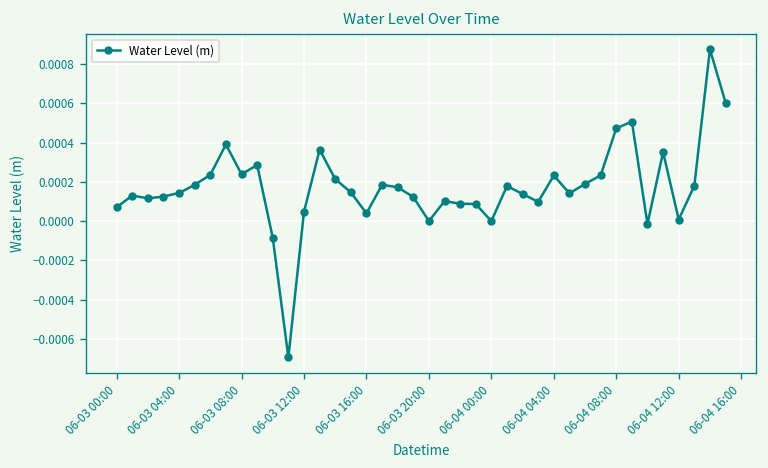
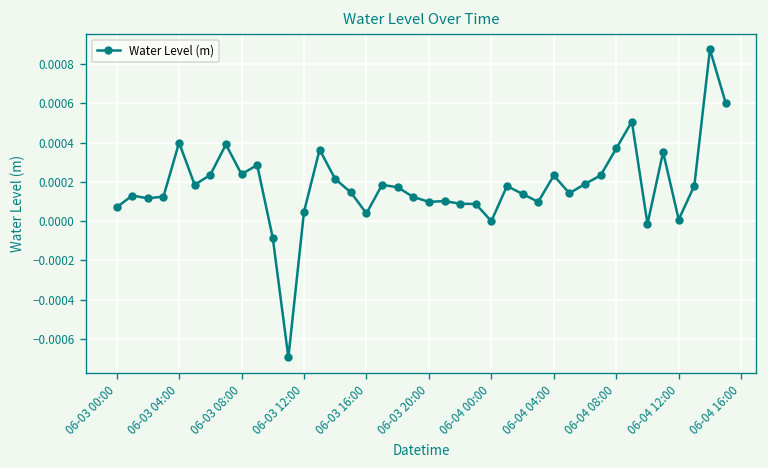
  {
    "06-03 00:00": 0.00007,
-   "06-03 04:00": 0.00014,
+   "06-03 04:00": 0.00040,
    "06-03 08:00": 0.00024,
    "06-03 12:00": 0.00005,
    "06-03 16:00": 0.00004,
-   "06-03 20:00": 0.0000,
+   "06-03 20:00": 0.0001,
    "06-04 00:00": 0.00000,
    "06-04 04:00": 0.00023,
-   "06-04 08:00": 0.00047,
+   "06-04 08:00": 0.00037,
    "06-04 12:00": 0.00001
  }
